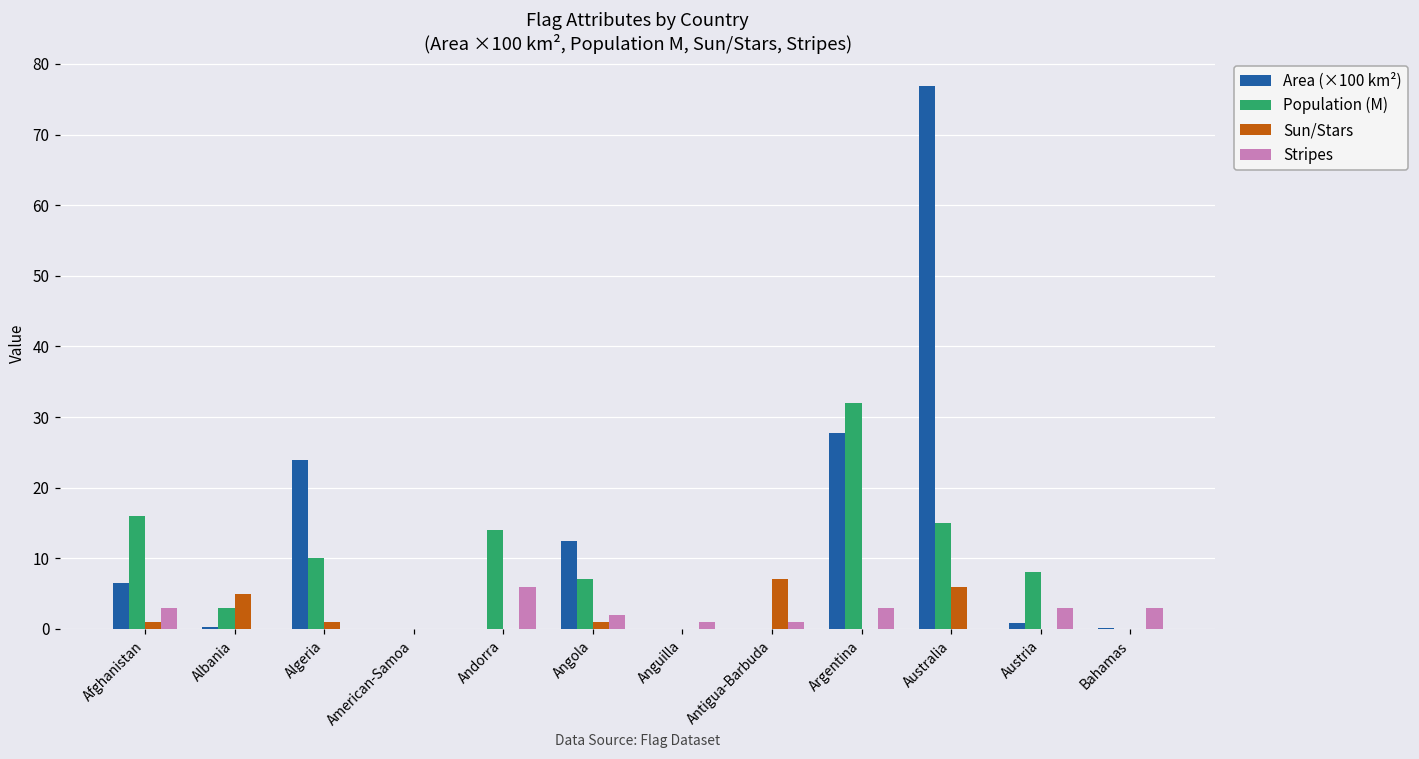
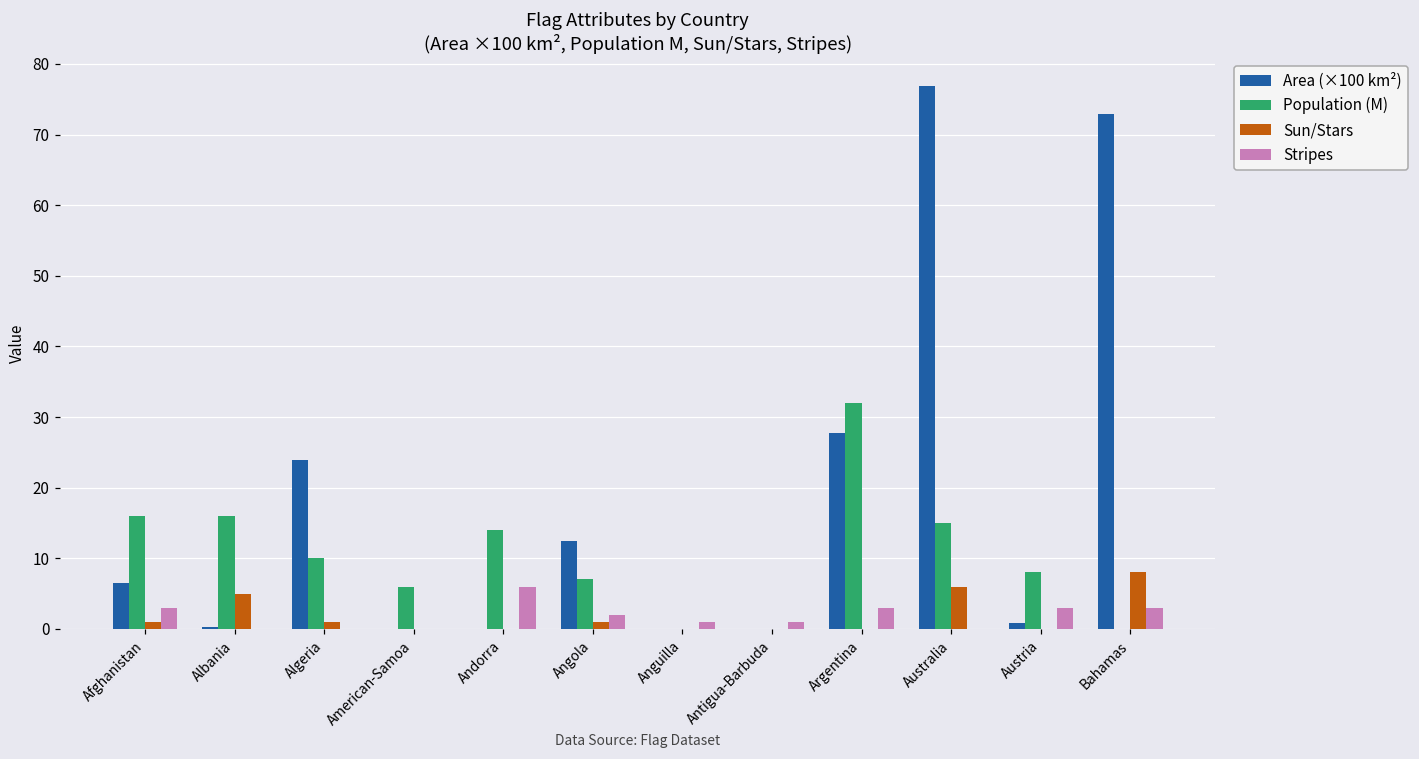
  {
    "Area (×100 km²)": {
      "Afghanistan": 6,
      "Algeria": 24,
      "American-Samoa": 0,
      "Andorra": 0,
      "Angola": 12,
      "Anguilla": 0,
      "Antigua-Barbuda": 0,
      "Argentina": 28,
      "Australia": 77,
      "Austria": 1,
-     "Bahamas": 0
+     "Bahamas": 73
    },
    "Population (M)": {
      "Afghanistan": 16,
-     "Albania": 3,
+     "Albania": 16,
      "Algeria": 10,
-     "American-Samoa": 0,
+     "American-Samoa": 6,
      "Andorra": 14,
      "Angola": 7,
      "Anguilla": 0,
      "Antigua-Barbuda": 0,
      "Argentina": 32,
      "Australia": 15,
      "Austria": 8,
      "Bahamas": 0
    },
    "Sun/Stars": {
      "Afghanistan": 1,
      "Albania": 5,
      "Algeria": 1,
      "American-Samoa": 0,
      "Andorra": 0,
      "Angola": 1,
      "Anguilla": 0,
-     "Antigua-Barbuda": 7,
+     "Antigua-Barbuda": 0,
      "Argentina": 0,
      "Australia": 6,
      "Austria": 0,
-     "Bahamas": 0
+     "Bahamas": 8
    },
    "Stripes": {
      "Afghanistan": 3,
      "Albania": 0,
      "Algeria": 0,
      "American-Samoa": 0,
      "Andorra": 6,
      "Angola": 2,
      "Anguilla": 1,
      "Antigua-Barbuda": 1,
      "Argentina": 3,
      "Australia": 0,
      "Austria": 3,
      "Bahamas": 3
    }
  }
